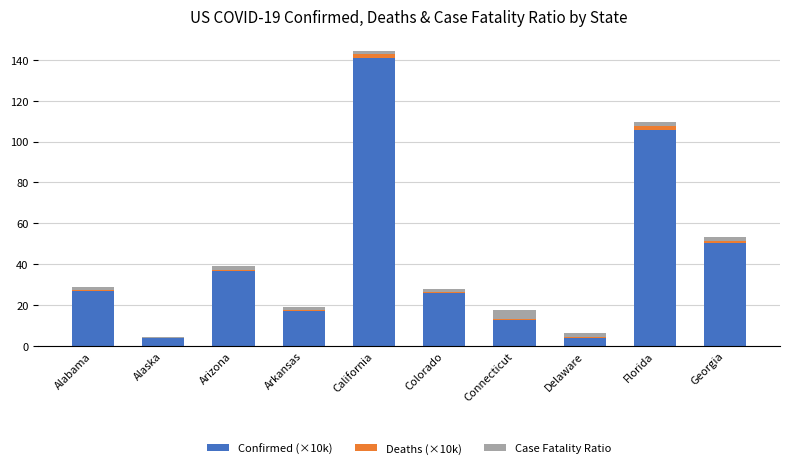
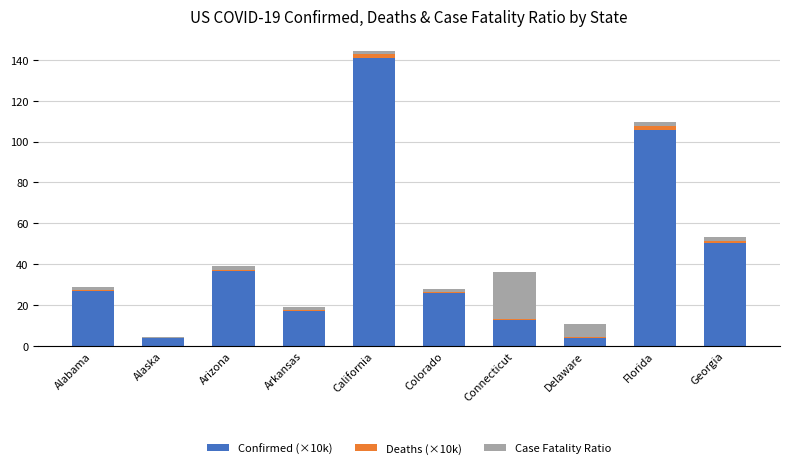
  {
    "Confirmed (×10k)": {
      "Alabama": 27,
      "Alaska": 4,
      "Arizona": 36,
      "Arkansas": 17,
      "California": 141,
      "Colorado": 26,
      "Connecticut": 13,
      "Delaware": 4,
      "Florida": 106,
      "Georgia": 50
    },
    "Deaths (×10k)": {
      "California": 2,
      "Florida": 2
    },
    "Case Fatality Ratio": {
      "Alabama": 1,
      "Arizona": 2,
      "Arkansas": 2,
      "California": 1,
      "Colorado": 1,
-     "Connecticut": 4,
-     "Delaware": 2,
+     "Connecticut": 23,
+     "Delaware": 6,
      "Florida": 2,
      "Georgia": 2
    }
  }
